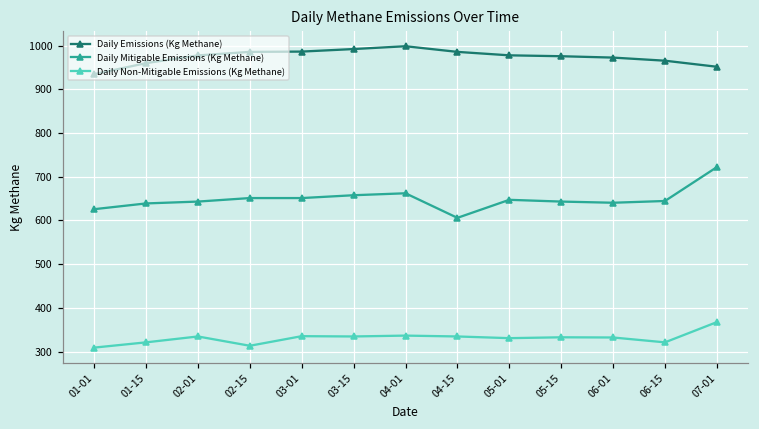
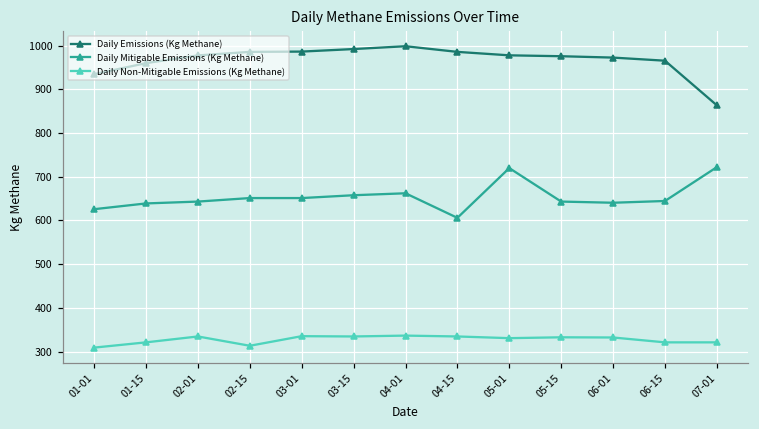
  {
    "Daily Emissions (Kg Methane)": {
      "03-01": 990,
      "03-15": 990,
      "04-01": 1000,
      "04-15": 990,
      "05-01": 980,
      "05-15": 980,
      "06-01": 970,
      "06-15": 970,
-     "07-01": 950
+     "07-01": 860
    },
    "Daily Mitigable Emissions (Kg Methane)": {
      "01-01": 630,
      "01-15": 640,
      "02-01": 640,
      "02-15": 650,
      "03-01": 650,
      "03-15": 660,
      "04-01": 660,
      "04-15": 610,
-     "05-01": 650,
+     "05-01": 720,
      "05-15": 640,
      "06-01": 640,
      "06-15": 640,
      "07-01": 720
    },
    "Daily Non-Mitigable Emissions (Kg Methane)": {
      "01-01": 310,
      "01-15": 320,
      "02-01": 330,
      "02-15": 310,
      "03-01": 340,
      "03-15": 330,
      "04-01": 340,
      "04-15": 330,
      "05-01": 330,
      "05-15": 330,
      "06-01": 330,
      "06-15": 320,
-     "07-01": 370
+     "07-01": 320
    }
  }
